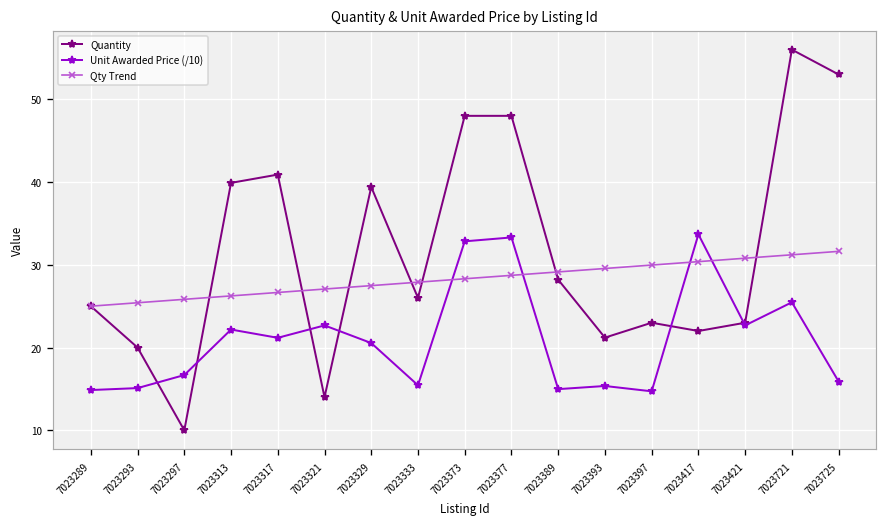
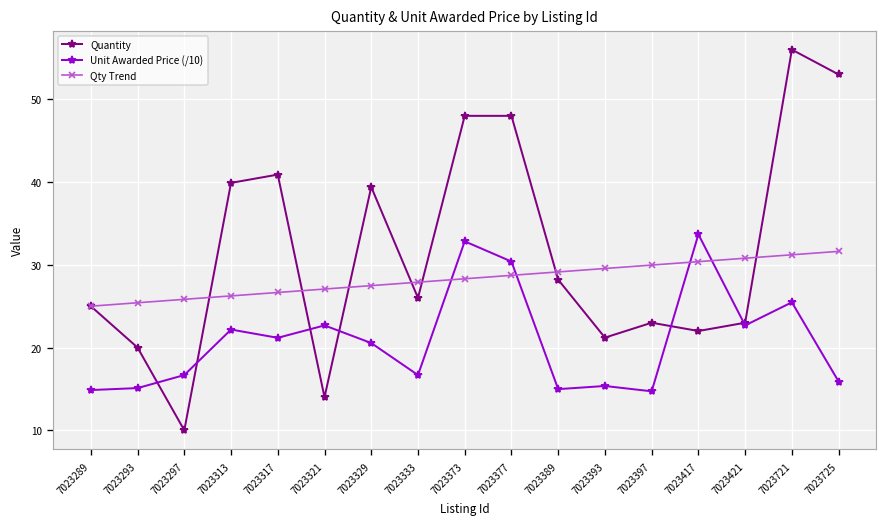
  {
    "Quantity": {
      "7023293": 20,
      "7023297": 10,
      "7023313": 40,
      "7023317": 41,
      "7023321": 14,
      "7023329": 39,
      "7023333": 26,
      "7023373": 48,
      "7023377": 48,
      "7023389": 28,
      "7023393": 21,
      "7023397": 23,
      "7023417": 22,
      "7023721": 56,
      "7023725": 53
    },
    "Unit Awarded Price (/10)": {
      "7023289": 15,
      "7023293": 15,
      "7023297": 17,
      "7023313": 22,
      "7023317": 21,
      "7023321": 23,
      "7023329": 21,
-     "7023333": 15,
+     "7023333": 17,
      "7023373": 33,
-     "7023377": 33,
+     "7023377": 30,
      "7023389": 15,
      "7023393": 15,
      "7023397": 15,
      "7023417": 34,
      "7023721": 25,
      "7023725": 16
    },
    "Qty Trend": {
      "7023293": 25,
      "7023297": 26,
      "7023313": 26,
      "7023317": 27,
      "7023321": 27,
      "7023329": 27,
      "7023333": 28,
      "7023373": 28,
      "7023377": 29,
      "7023389": 29,
      "7023393": 30,
      "7023397": 30,
      "7023417": 30,
      "7023421": 31,
      "7023721": 31,
      "7023725": 32
    }
  }
